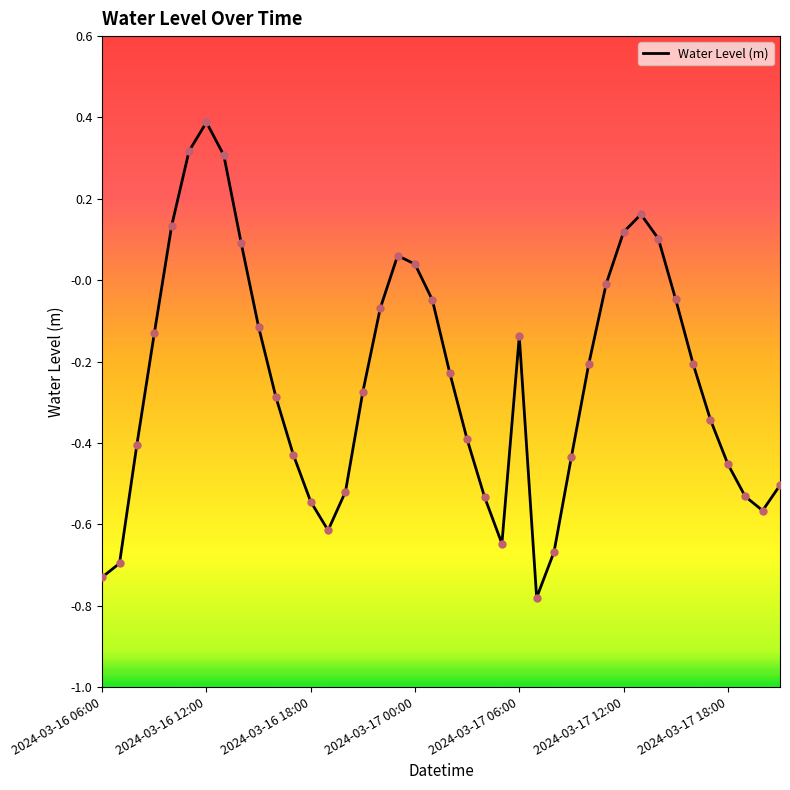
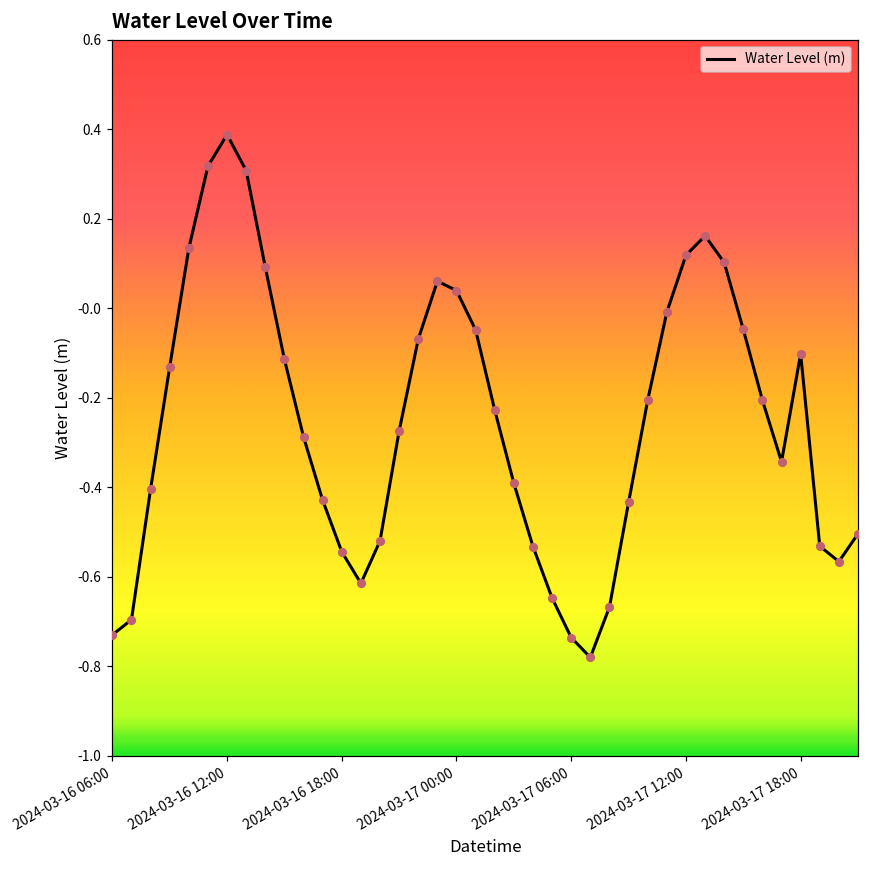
  {
    "2024-03-16 06:00": -0.73,
    "2024-03-16 12:00": 0.39,
    "2024-03-16 18:00": -0.54,
    "2024-03-17 00:00": 0.04,
-   "2024-03-17 06:00": -0.14,
+   "2024-03-17 06:00": -0.74,
    "2024-03-17 12:00": 0.12,
-   "2024-03-17 18:00": -0.45
+   "2024-03-17 18:00": -0.10
  }
